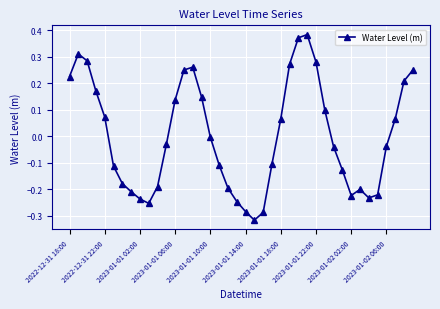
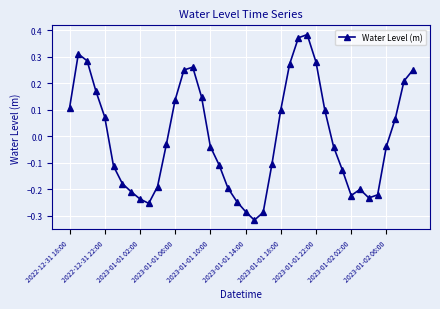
  {
-   "2022-12-31 18:00": 0.23,
+   "2022-12-31 18:00": 0.11,
    "2022-12-31 22:00": 0.07,
    "2023-01-01 02:00": -0.24,
    "2023-01-01 06:00": 0.14,
-   "2023-01-01 10:00": 0.00,
+   "2023-01-01 10:00": -0.04,
    "2023-01-01 14:00": -0.28,
-   "2023-01-01 18:00": 0.07,
+   "2023-01-01 18:00": 0.10,
    "2023-01-01 22:00": 0.28,
    "2023-01-02 02:00": -0.22,
    "2023-01-02 06:00": -0.04
  }
